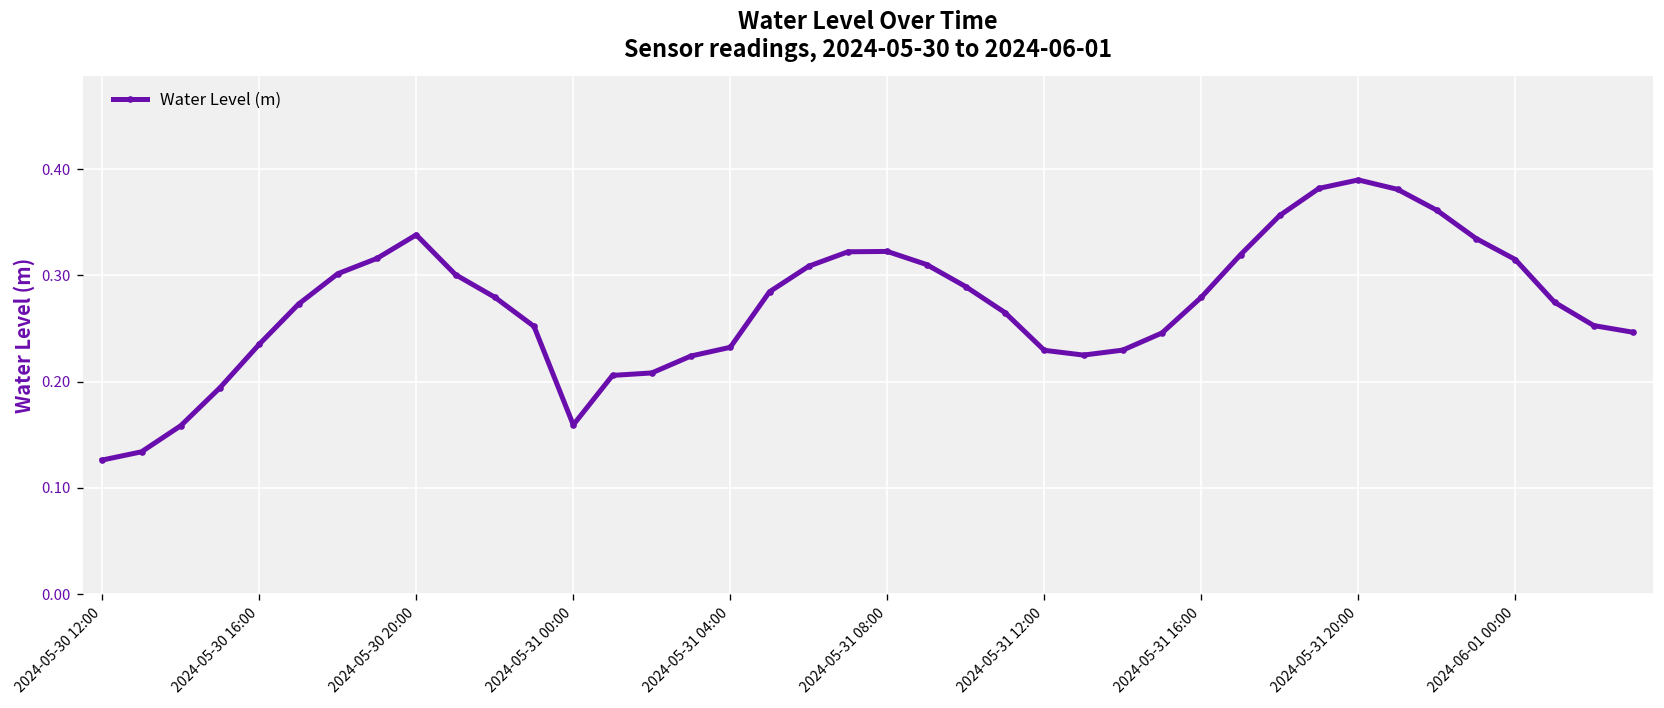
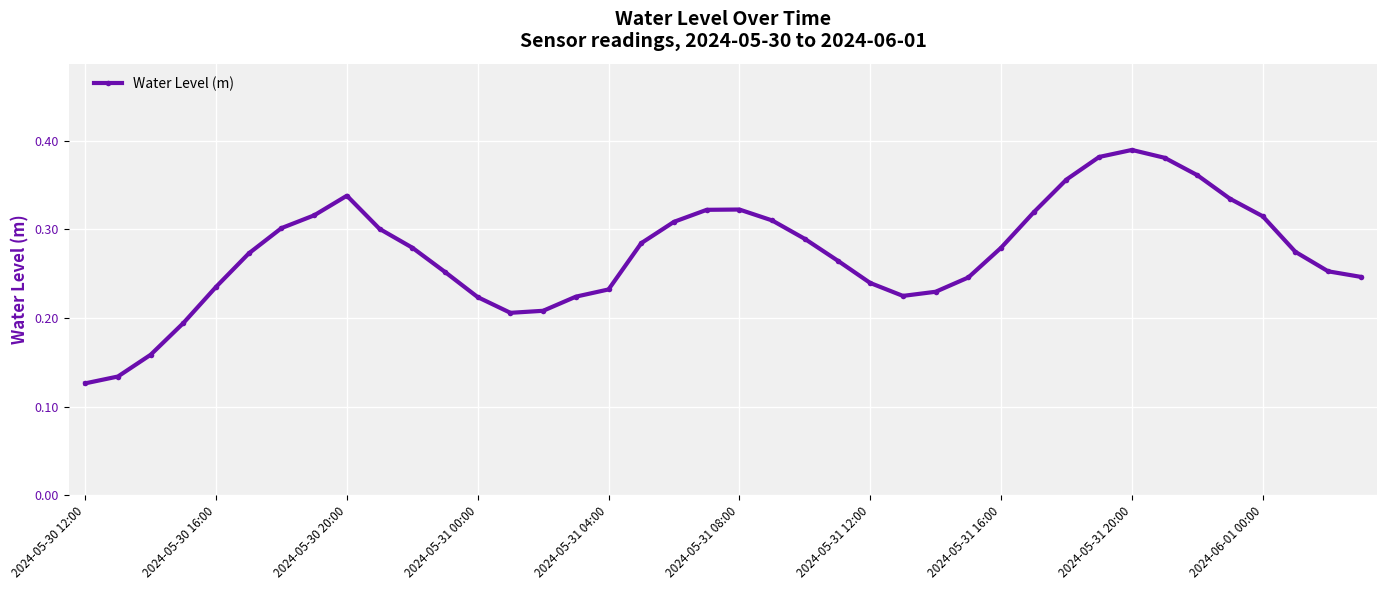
  {
    "2024-05-30 12:00": 0.13,
    "2024-05-30 16:00": 0.24,
    "2024-05-30 20:00": 0.34,
-   "2024-05-31 00:00": 0.16,
+   "2024-05-31 00:00": 0.22,
    "2024-05-31 04:00": 0.23,
    "2024-05-31 08:00": 0.32,
-   "2024-05-31 12:00": 0.23,
+   "2024-05-31 12:00": 0.24,
    "2024-05-31 16:00": 0.28,
    "2024-05-31 20:00": 0.39,
    "2024-06-01 00:00": 0.31
  }
